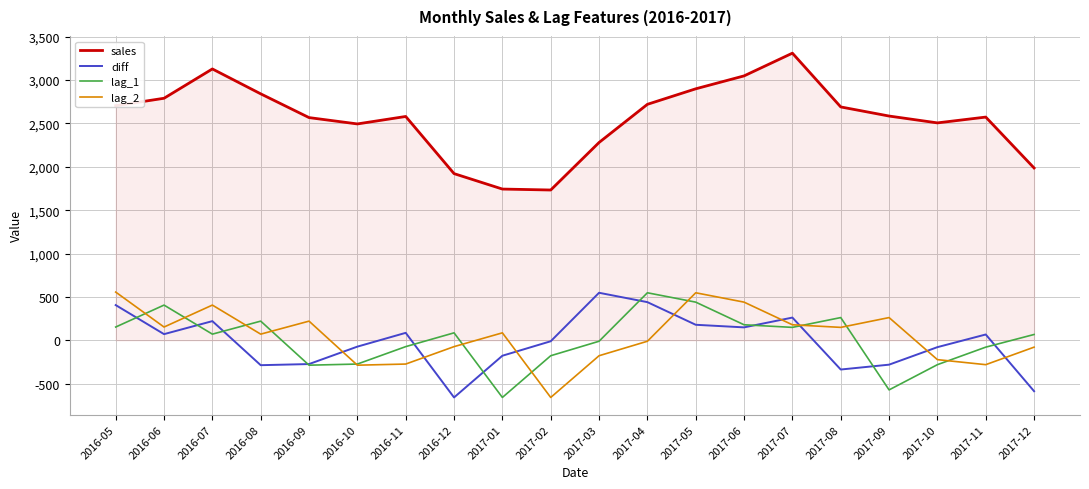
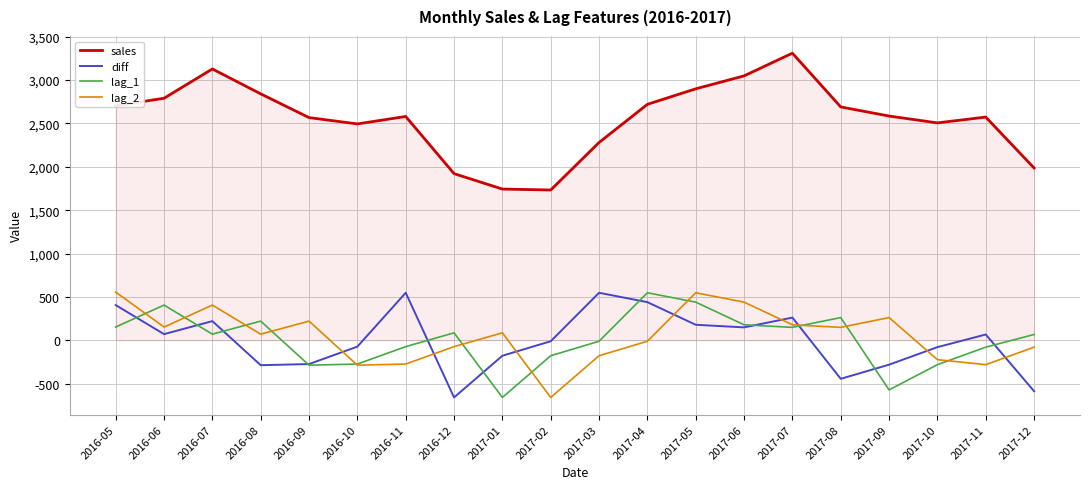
  {
    "sales": {
      "2016-06": "2,800",
      "2016-07": "3,100",
      "2016-08": "2,800",
      "2016-09": "2,600",
      "2016-10": "2,500",
      "2016-11": "2,600",
      "2016-12": "1,900",
      "2017-01": "1,700",
      "2017-02": "1,700",
      "2017-03": "2,300",
      "2017-04": "2,700",
      "2017-05": "2,900",
      "2017-06": "3,000",
      "2017-07": "3,300",
      "2017-08": "2,700",
      "2017-09": "2,600",
      "2017-10": "2,500",
      "2017-11": "2,600",
      "2017-12": "2,000"
    },
    "diff": {
      "2016-05": "400",
      "2016-06": "100",
      "2016-07": "200",
      "2016-08": "-300",
      "2016-10": "-100",
-     "2016-11": "100",
+     "2016-11": "500",
      "2016-12": "-700",
      "2017-01": "-200",
      "2017-02": "0",
      "2017-03": "500",
      "2017-04": "400",
      "2017-05": "200",
      "2017-06": "100",
      "2017-07": "300",
-     "2017-08": "-300",
+     "2017-08": "-400",
      "2017-09": "-300",
      "2017-10": "-100",
      "2017-11": "100",
      "2017-12": "-600"
    },
    "lag_1": {
      "2016-05": "200",
      "2016-06": "400",
      "2016-07": "100",
      "2016-08": "200",
      "2016-11": "-100",
      "2016-12": "100",
      "2017-01": "-700",
      "2017-02": "-200",
      "2017-03": "0",
      "2017-04": "500",
      "2017-05": "400",
      "2017-06": "200",
      "2017-07": "100",
      "2017-08": "300",
      "2017-09": "-600",
      "2017-10": "-300",
      "2017-11": "-100",
      "2017-12": "100"
    },
    "lag_2": {
      "2016-05": "600",
      "2016-06": "200",
      "2016-07": "400",
      "2016-08": "100",
      "2016-09": "200",
      "2016-11": "-300",
      "2016-12": "-100",
      "2017-01": "100",
      "2017-02": "-700",
      "2017-03": "-200",
      "2017-04": "0",
      "2017-05": "500",
      "2017-06": "400",
      "2017-07": "200",
      "2017-08": "100",
      "2017-09": "300",
      "2017-10": "-200",
      "2017-11": "-300",
      "2017-12": "-100"
    }
  }
